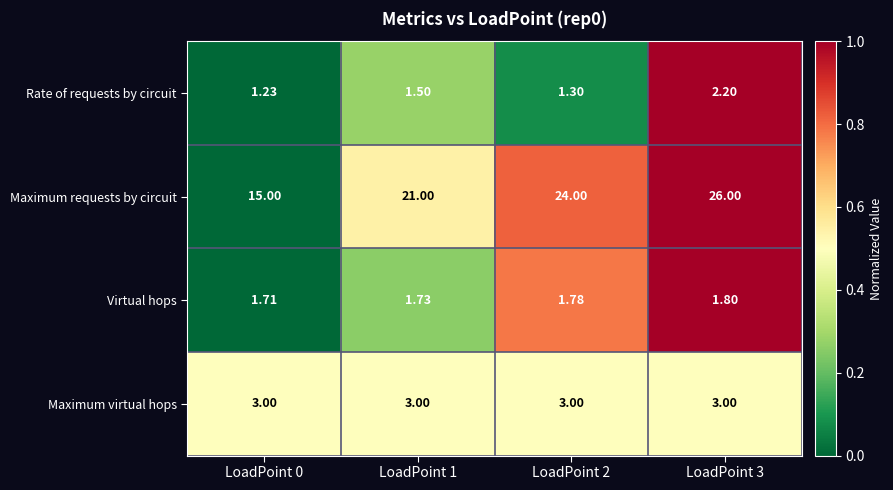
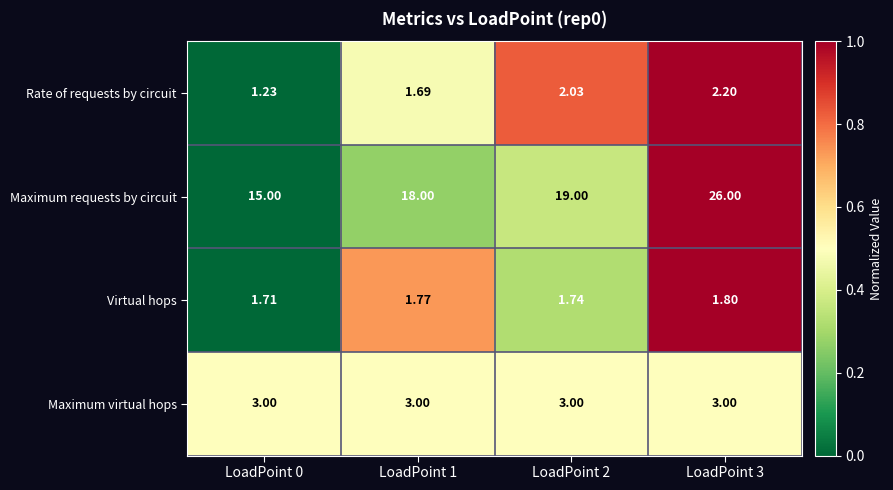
  {
    "Rate of requests by circuit": {
      "LoadPoint 0": 1.23,
-     "LoadPoint 1": 1.50,
-     "LoadPoint 2": 1.30,
+     "LoadPoint 1": 1.69,
+     "LoadPoint 2": 2.03,
      "LoadPoint 3": 2.20
    },
    "Maximum requests by circuit": {
      "LoadPoint 0": 15.00,
-     "LoadPoint 1": 21.00,
-     "LoadPoint 2": 24.00,
+     "LoadPoint 1": 18.00,
+     "LoadPoint 2": 19.00,
      "LoadPoint 3": 26.00
    },
    "Virtual hops": {
      "LoadPoint 0": 1.71,
-     "LoadPoint 1": 1.73,
-     "LoadPoint 2": 1.78,
+     "LoadPoint 1": 1.77,
+     "LoadPoint 2": 1.74,
      "LoadPoint 3": 1.80
    },
    "Maximum virtual hops": {
      "LoadPoint 0": 3.00,
      "LoadPoint 1": 3.00,
      "LoadPoint 2": 3.00,
      "LoadPoint 3": 3.00
    }
  }
